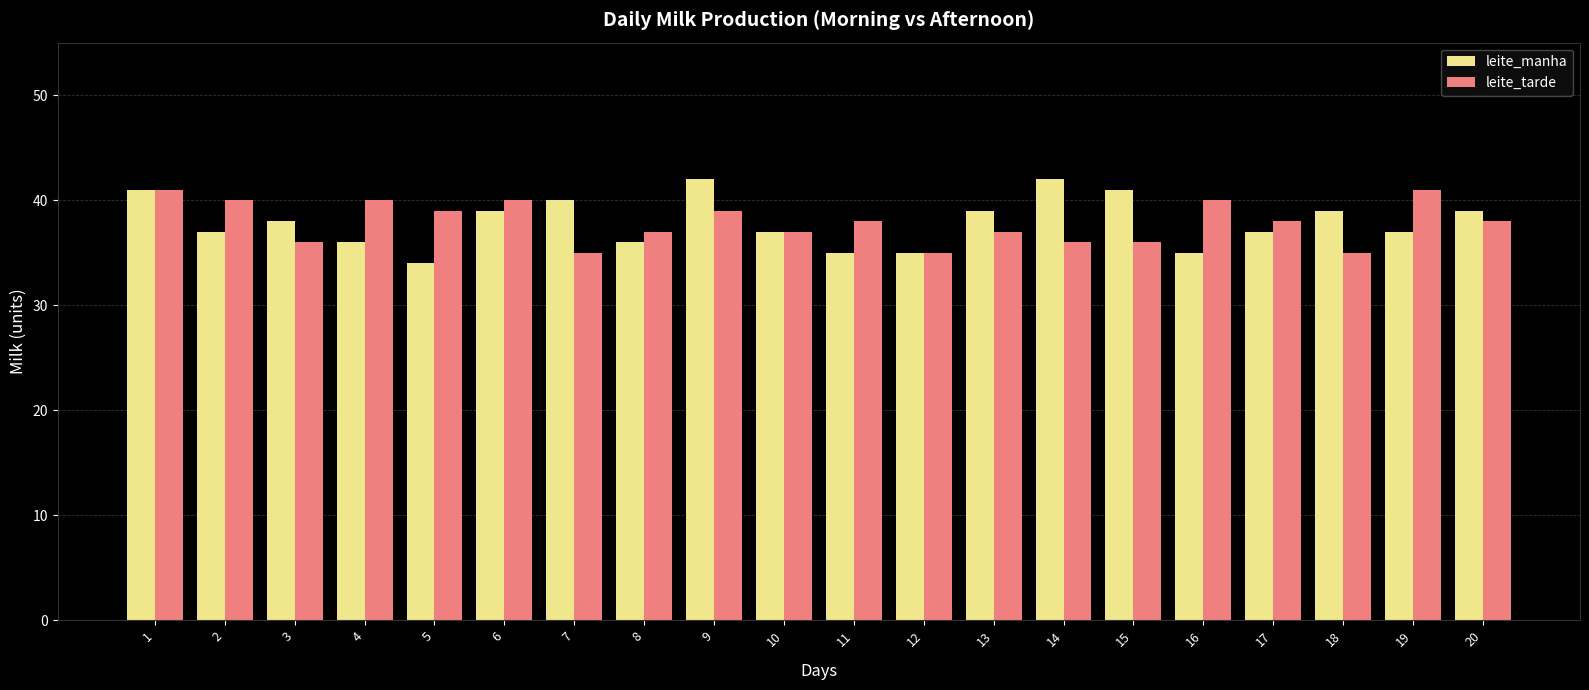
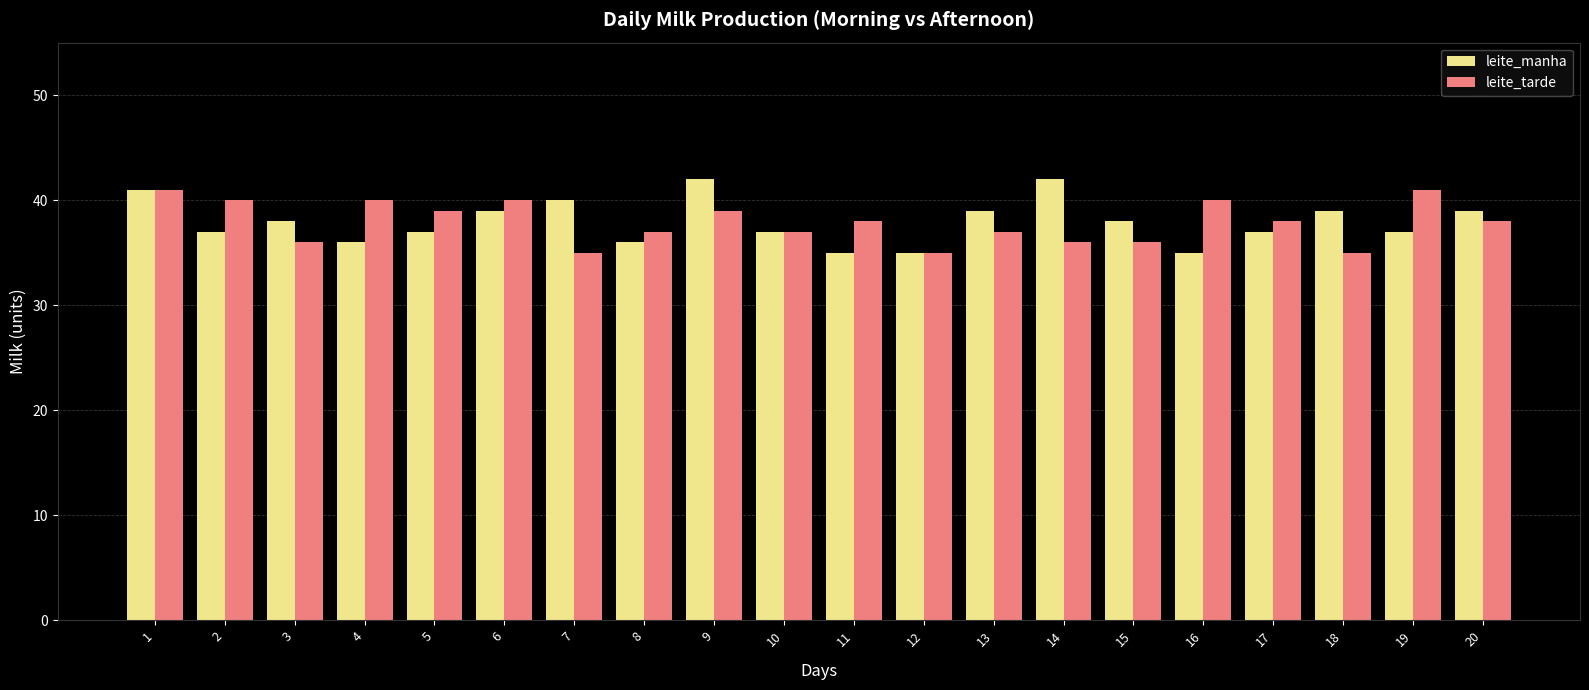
  {
    "leite_manha": {
      "1": 41,
      "2": 37,
      "3": 38,
      "4": 36,
-     "5": 34,
+     "5": 37,
      "6": 39,
      "7": 40,
      "8": 36,
      "9": 42,
      "10": 37,
      "11": 35,
      "12": 35,
      "13": 39,
      "14": 42,
-     "15": 41,
+     "15": 38,
      "16": 35,
      "17": 37,
      "18": 39,
      "19": 37,
      "20": 39
    },
    "leite_tarde": {
      "1": 41,
      "2": 40,
      "3": 36,
      "4": 40,
      "5": 39,
      "6": 40,
      "7": 35,
      "8": 37,
      "9": 39,
      "10": 37,
      "11": 38,
      "12": 35,
      "13": 37,
      "14": 36,
      "15": 36,
      "16": 40,
      "17": 38,
      "18": 35,
      "19": 41,
      "20": 38
    }
  }
